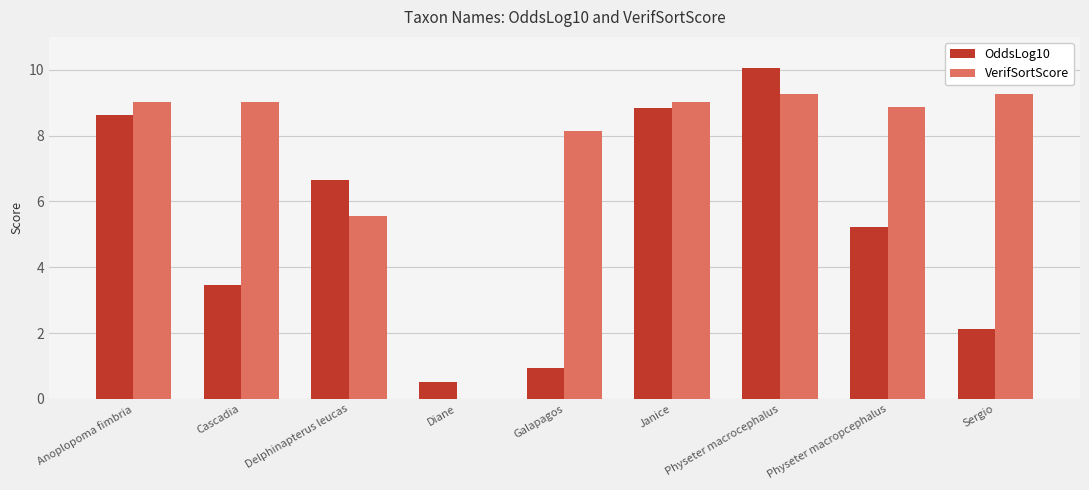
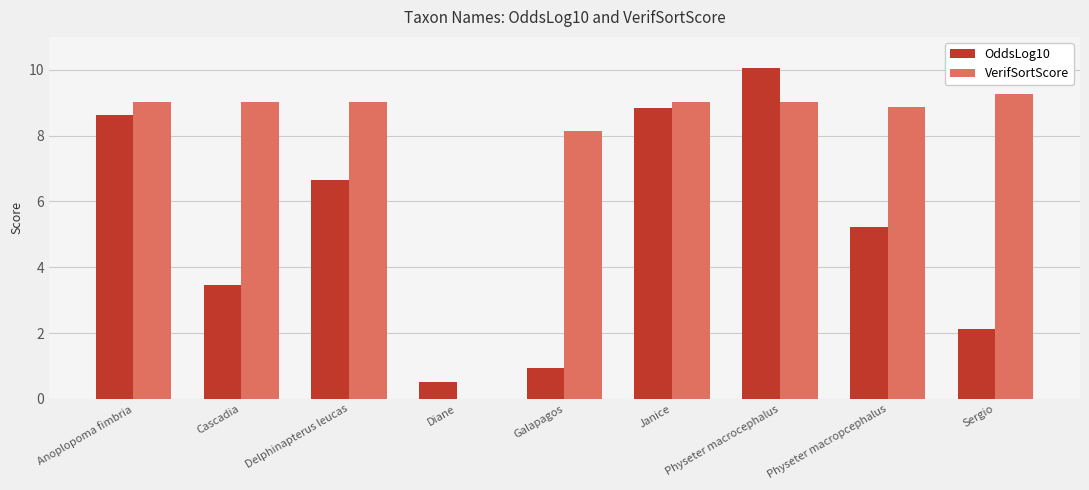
  {
    "OddsLog10": {
      "Anoplopoma fimbria": 8.6,
      "Cascadia": 3.5,
      "Delphinapterus leucas": 6.7,
      "Diane": 0.5,
      "Galapagos": 1.0,
      "Janice": 8.8,
      "Physeter macrocephalus": 10.1,
      "Physeter macropcephalus": 5.2,
      "Sergio": 2.1
    },
    "VerifSortScore": {
      "Anoplopoma fimbria": 9.0,
      "Cascadia": 9.0,
-     "Delphinapterus leucas": 5.6,
+     "Delphinapterus leucas": 9.0,
      "Diane": 0.0,
      "Galapagos": 8.1,
      "Janice": 9.0,
-     "Physeter macrocephalus": 9.3,
+     "Physeter macrocephalus": 9.0,
      "Physeter macropcephalus": 8.9,
      "Sergio": 9.3
    }
  }
